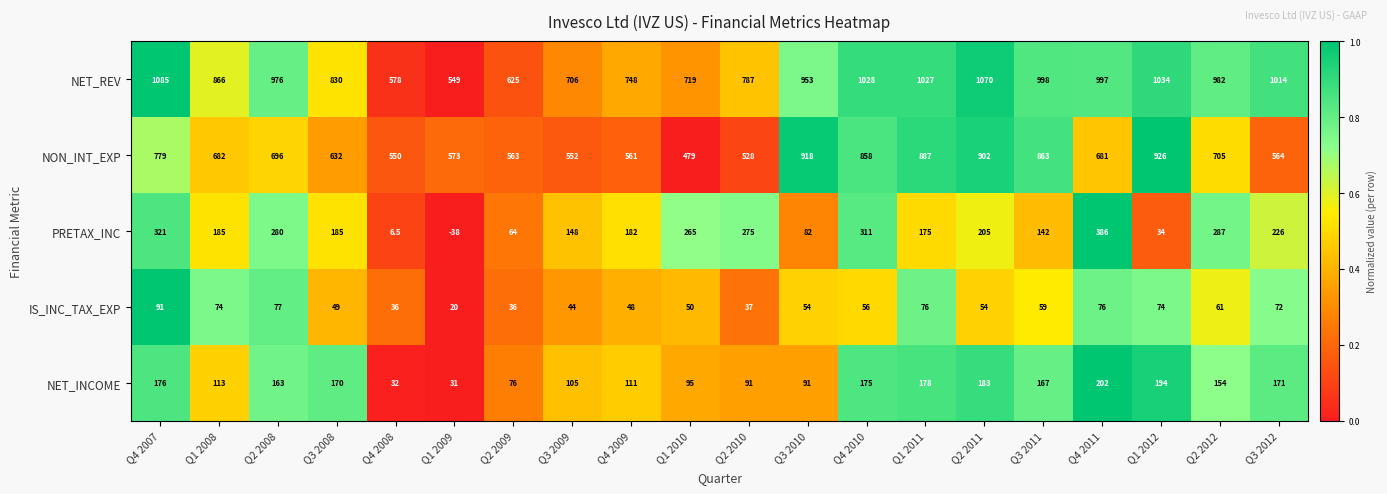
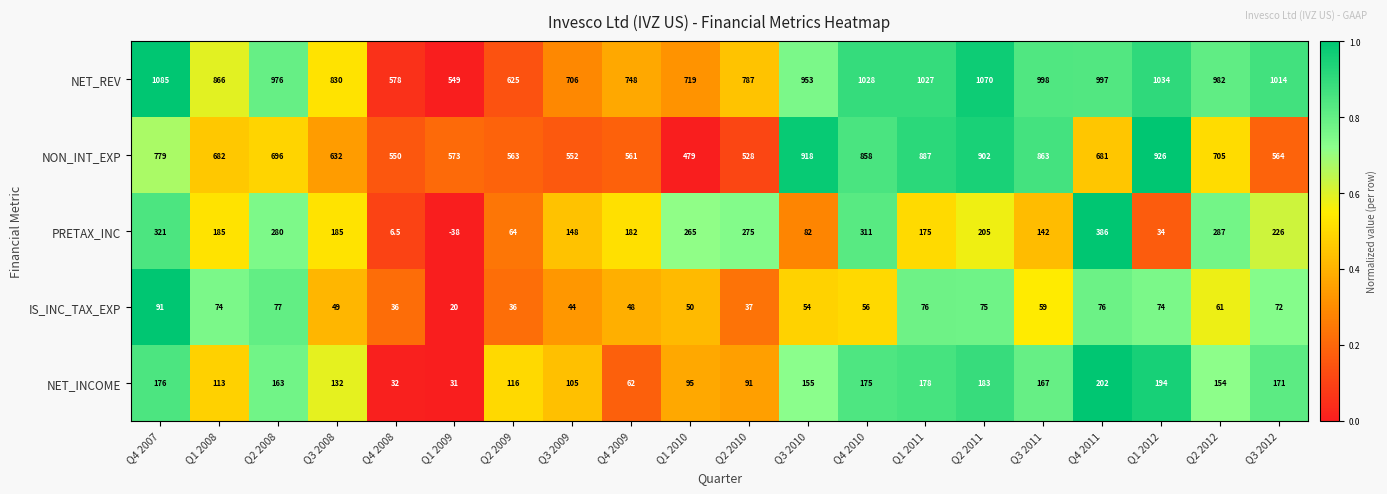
  {
    "NET_REV": {
      "Q4 2007": 1085,
      "Q1 2008": 866,
      "Q2 2008": 976,
      "Q3 2008": 830,
      "Q4 2008": 578,
      "Q1 2009": 549,
      "Q2 2009": 625,
      "Q3 2009": 706,
      "Q4 2009": 748,
      "Q1 2010": 719,
      "Q2 2010": 787,
      "Q3 2010": 953,
      "Q4 2010": 1028,
      "Q1 2011": 1027,
      "Q2 2011": 1070,
      "Q3 2011": 998,
      "Q4 2011": 997,
      "Q1 2012": 1034,
      "Q2 2012": 982,
      "Q3 2012": 1014
    },
    "NON_INT_EXP": {
      "Q4 2007": 779,
      "Q1 2008": 682,
      "Q2 2008": 696,
      "Q3 2008": 632,
      "Q4 2008": 550,
      "Q1 2009": 573,
      "Q2 2009": 563,
      "Q3 2009": 552,
      "Q4 2009": 561,
      "Q1 2010": 479,
      "Q2 2010": 528,
      "Q3 2010": 918,
      "Q4 2010": 858,
      "Q1 2011": 887,
      "Q2 2011": 902,
      "Q3 2011": 863,
      "Q4 2011": 681,
      "Q1 2012": 926,
      "Q2 2012": 705,
      "Q3 2012": 564
    },
    "PRETAX_INC": {
      "Q4 2007": 321,
      "Q1 2008": 185,
      "Q2 2008": 280,
      "Q3 2008": 185,
      "Q4 2008": 6.5,
      "Q1 2009": -38,
      "Q2 2009": 64,
      "Q3 2009": 148,
      "Q4 2009": 182,
      "Q1 2010": 265,
      "Q2 2010": 275,
      "Q3 2010": 82,
      "Q4 2010": 311,
      "Q1 2011": 175,
      "Q2 2011": 205,
      "Q3 2011": 142,
      "Q4 2011": 386,
      "Q1 2012": 34,
      "Q2 2012": 287,
      "Q3 2012": 226
    },
    "IS_INC_TAX_EXP": {
      "Q4 2007": 91,
      "Q1 2008": 74,
      "Q2 2008": 77,
      "Q3 2008": 49,
      "Q4 2008": 36,
      "Q1 2009": 20,
      "Q2 2009": 36,
      "Q3 2009": 44,
      "Q4 2009": 48,
      "Q1 2010": 50,
      "Q2 2010": 37,
      "Q3 2010": 54,
      "Q4 2010": 56,
      "Q1 2011": 76,
-     "Q2 2011": 54,
+     "Q2 2011": 75,
      "Q3 2011": 59,
      "Q4 2011": 76,
      "Q1 2012": 74,
      "Q2 2012": 61,
      "Q3 2012": 72
    },
    "NET_INCOME": {
      "Q4 2007": 176,
      "Q1 2008": 113,
      "Q2 2008": 163,
-     "Q3 2008": 170,
+     "Q3 2008": 132,
      "Q4 2008": 32,
      "Q1 2009": 31,
-     "Q2 2009": 76,
+     "Q2 2009": 116,
      "Q3 2009": 105,
-     "Q4 2009": 111,
+     "Q4 2009": 62,
      "Q1 2010": 95,
      "Q2 2010": 91,
-     "Q3 2010": 91,
+     "Q3 2010": 155,
      "Q4 2010": 175,
      "Q1 2011": 178,
      "Q2 2011": 183,
      "Q3 2011": 167,
      "Q4 2011": 202,
      "Q1 2012": 194,
      "Q2 2012": 154,
      "Q3 2012": 171
    }
  }
